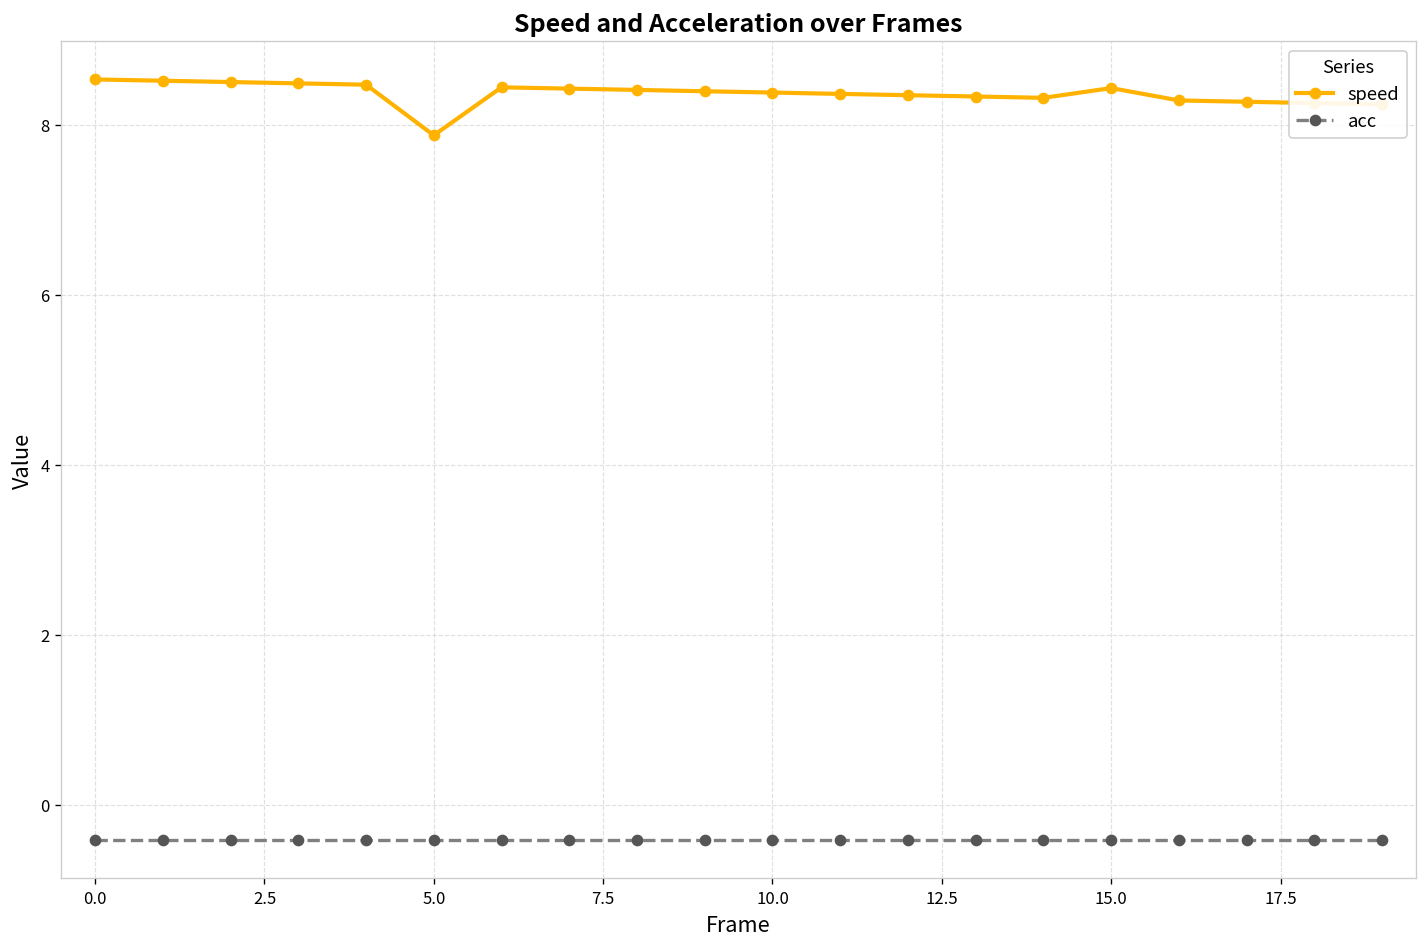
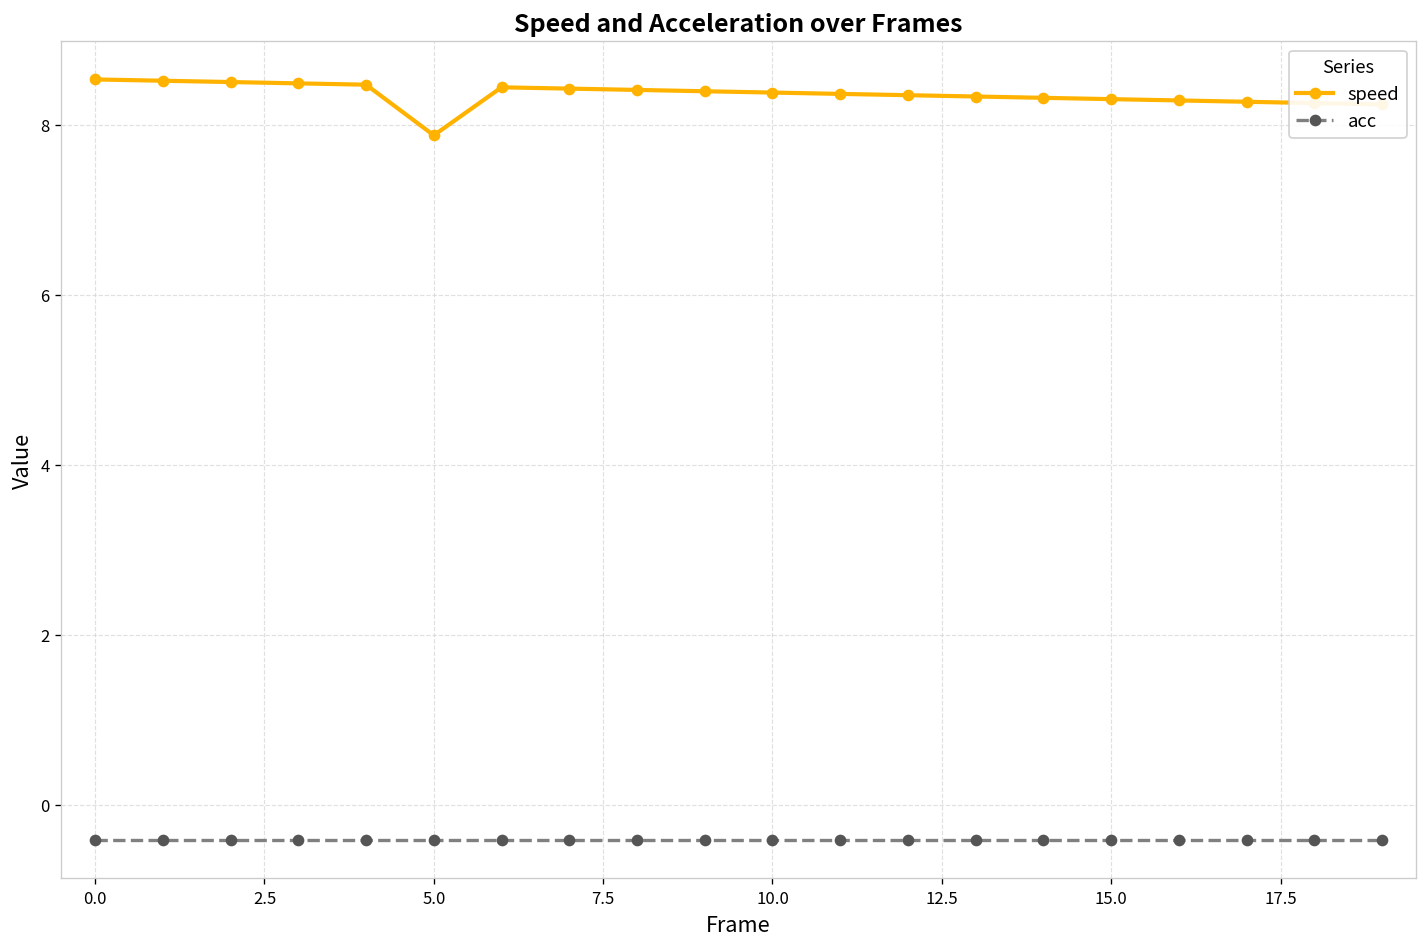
  {
    "speed": {
      "0.0": 8.5,
      "5.0": 7.9,
      "10.0": 8.4,
-     "15.0": 8.4
+     "15.0": 8.3
    },
    "acc": {
      "0.0": -0.4,
      "5.0": -0.4,
      "10.0": -0.4,
      "15.0": -0.4
    }
  }
